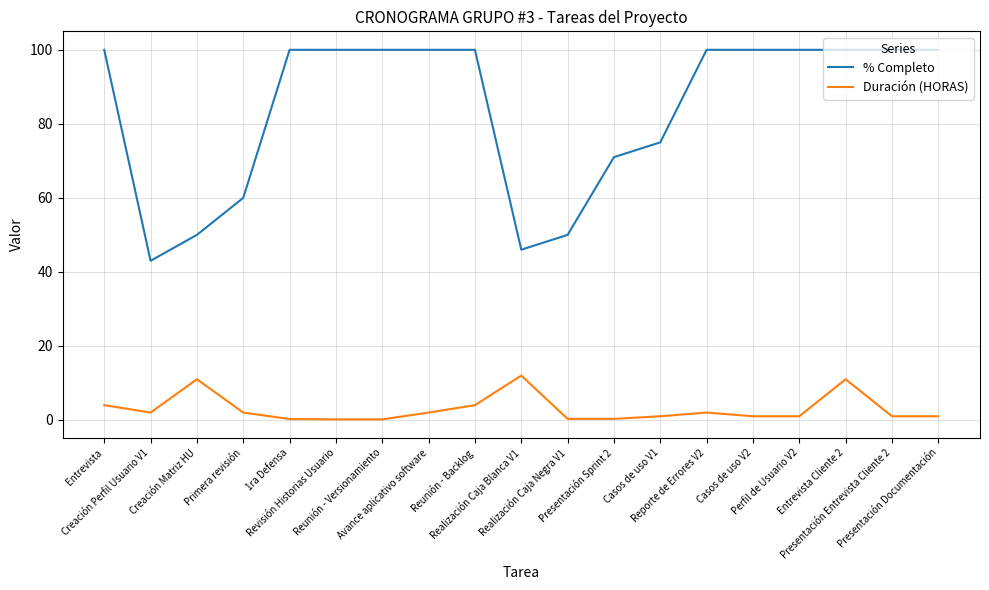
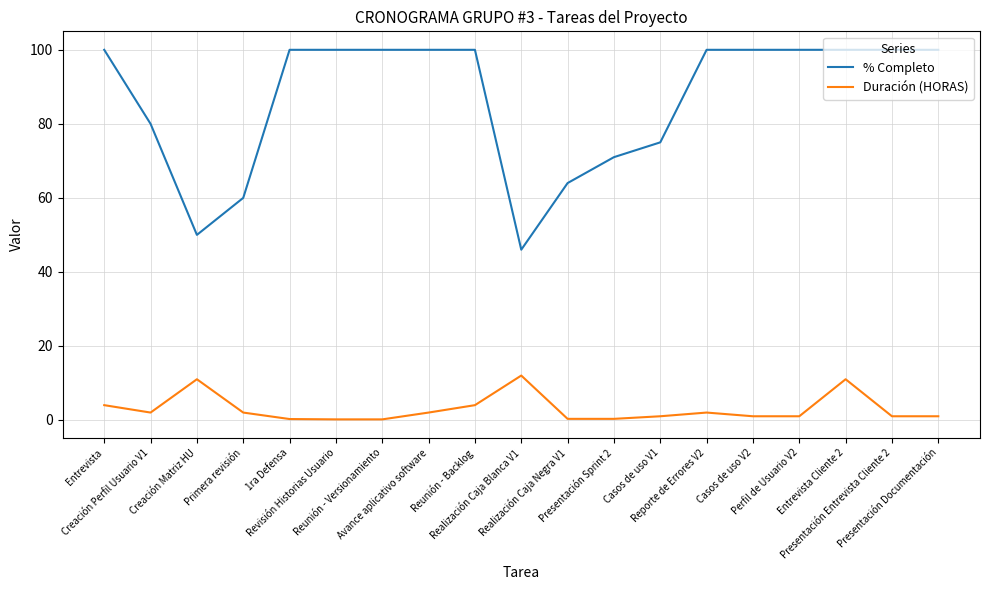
  {
    "% Completo": {
      "Entrevista": 100,
-     "Creación Perfil Usuario V1": 43,
+     "Creación Perfil Usuario V1": 80,
      "Creación Matriz HU": 50,
      "Primera revisión": 60,
      "1ra Defensa": 100,
      "Revisión Historias Usuario": 100,
      "Reunión - Versionamiento": 100,
      "Avance aplicativo software": 100,
      "Reunión - Backlog": 100,
      "Realización Caja Blanca V1": 46,
-     "Realización Caja Negra V1": 50,
+     "Realización Caja Negra V1": 64,
      "Presentación Sprint 2": 71,
      "Casos de uso V1": 75,
      "Reporte de Errores V2": 100,
      "Casos de uso V2": 100,
      "Perfil de Usuario V2": 100
    },
    "Duración (HORAS)": {
      "Entrevista": 4,
      "Creación Perfil Usuario V1": 2,
      "Creación Matriz HU": 11,
      "Primera revisión": 2,
      "1ra Defensa": 0,
      "Revisión Historias Usuario": 0,
      "Reunión - Versionamiento": 0,
      "Avance aplicativo software": 2,
      "Reunión - Backlog": 4,
      "Realización Caja Blanca V1": 12,
      "Realización Caja Negra V1": 0,
      "Presentación Sprint 2": 0,
      "Casos de uso V1": 1,
      "Reporte de Errores V2": 2,
      "Casos de uso V2": 1,
      "Perfil de Usuario V2": 1,
      "Entrevista Cliente 2": 11,
      "Presentación Entrevista Cliente 2": 1,
      "Presentación Documentación": 1
    }
  }
